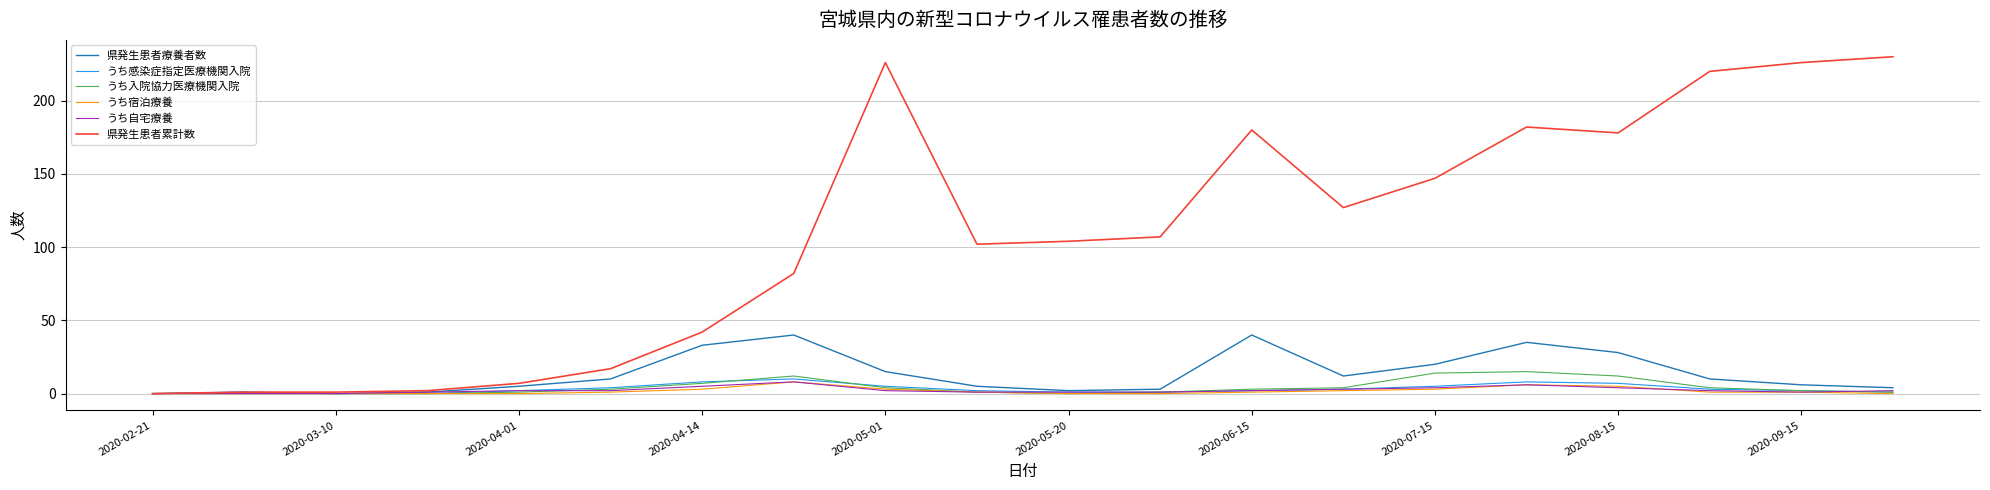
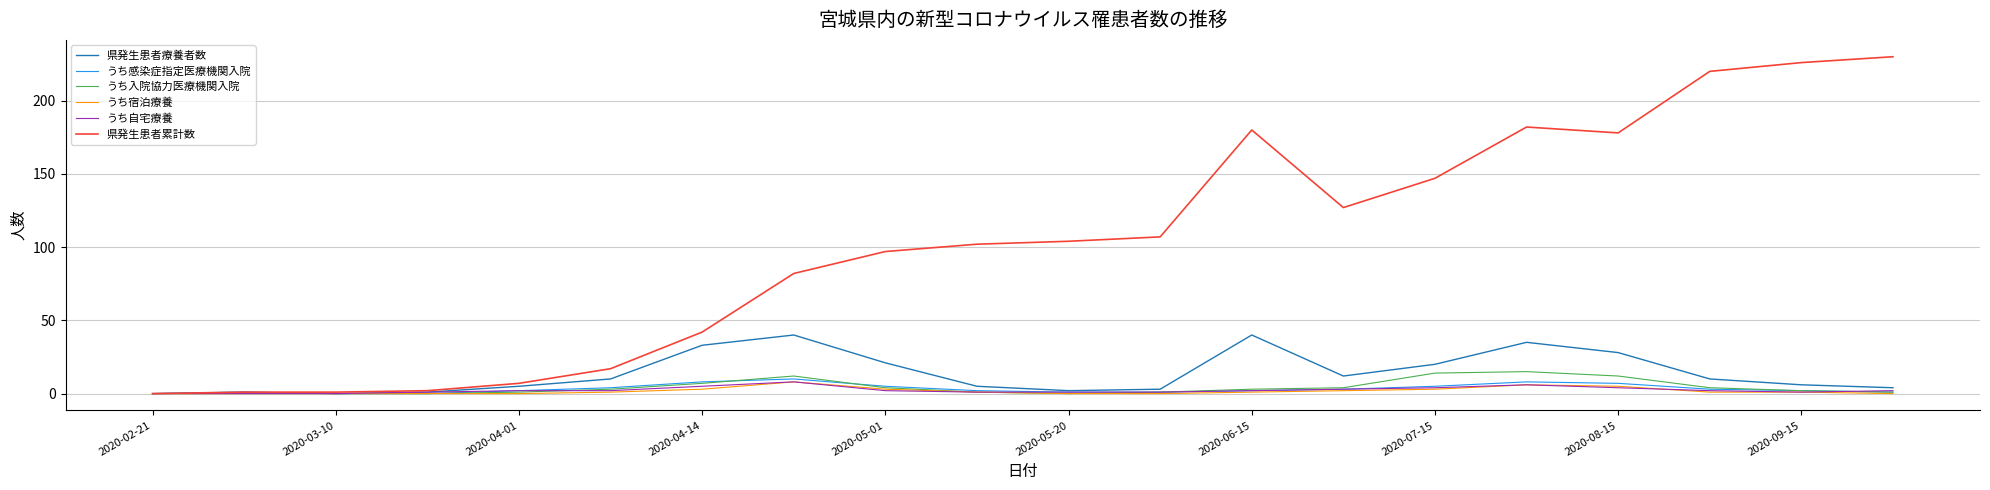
  {
    "県発生患者療養者数": {
      "2020-04-01": 5,
      "2020-04-14": 33,
-     "2020-05-01": 15,
+     "2020-05-01": 21,
      "2020-06-15": 40,
      "2020-07-15": 20,
      "2020-08-15": 28,
      "2020-09-15": 6
    },
    "うち感染症指定医療機関入院": {
      "2020-08-15": 7
    },
    "うち入院協力医療機関入院": {
      "2020-07-15": 14,
      "2020-08-15": 12
    },
    "うち宿泊療養": {
      "2020-04-14": 3
    },
    "うち自宅療養": {
      "2020-04-14": 5
    },
    "県発生患者累計数": {
      "2020-04-01": 7,
      "2020-04-14": 42,
-     "2020-05-01": 226,
+     "2020-05-01": 97,
      "2020-05-20": 104,
      "2020-06-15": 180,
      "2020-07-15": 147,
      "2020-08-15": 178,
      "2020-09-15": 226
    }
  }
